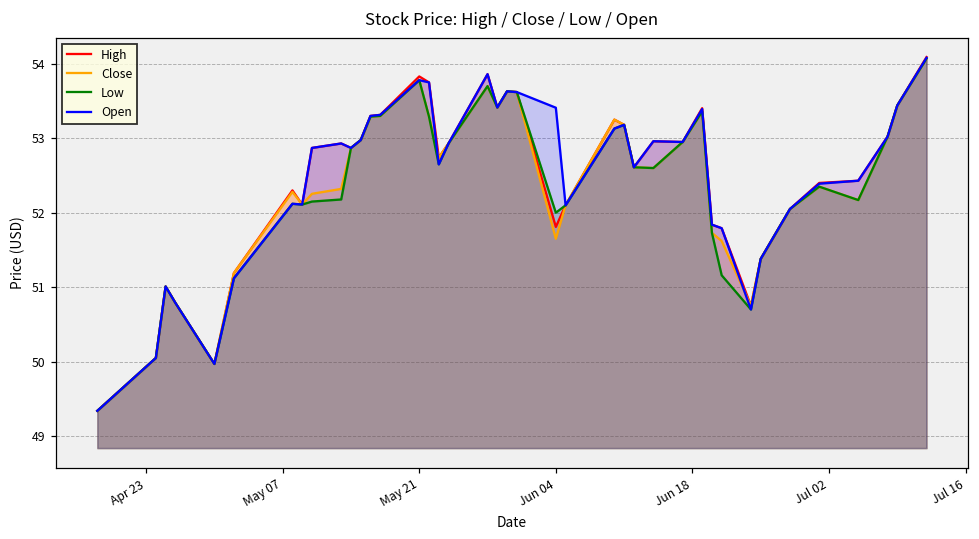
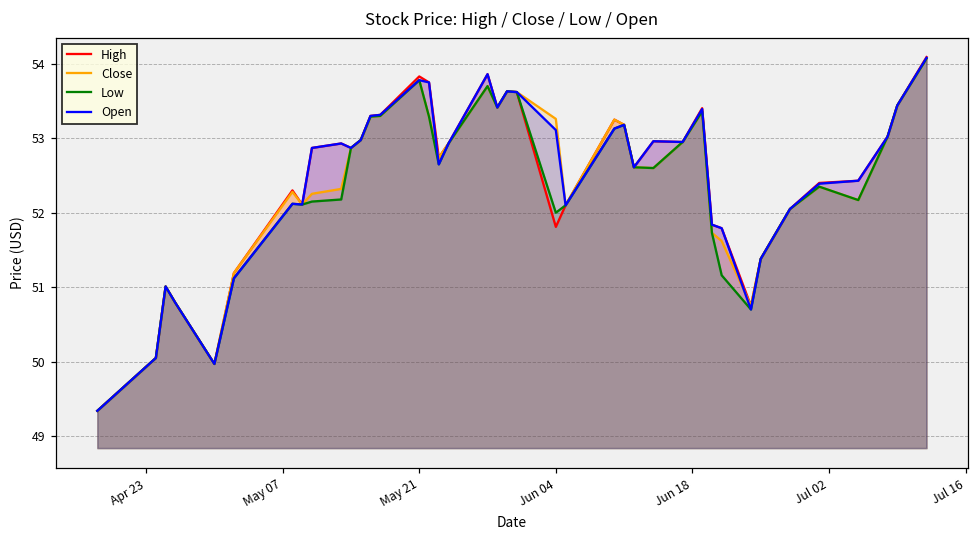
  {
    "High": {
      "May 21": 53.8,
      "Jun 04": 51.8
    },
    "Close": {
-     "Jun 04": 51.7
+     "Jun 04": 53.3
    },
    "Low": {
      "Jun 04": 52.0
    },
    "Open": {
-     "Jun 04": 53.4
+     "Jun 04": 53.1
    }
  }
